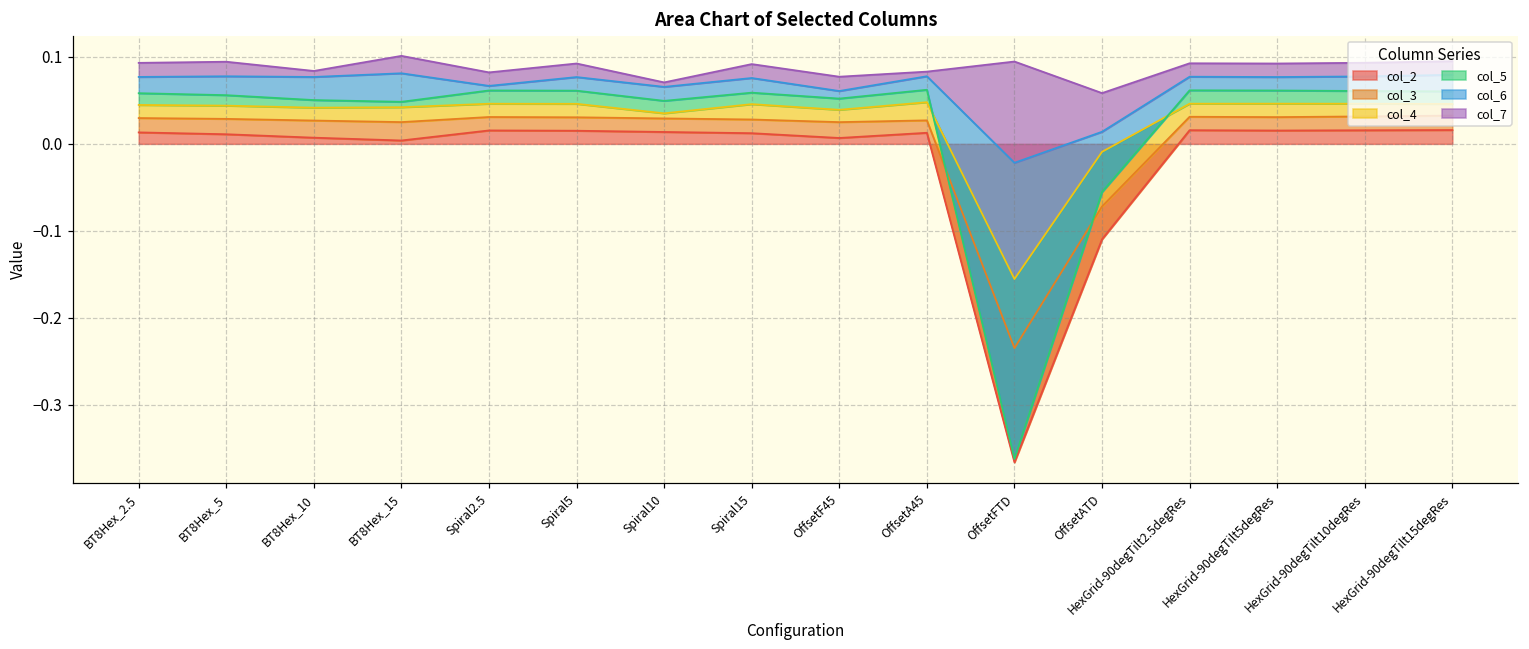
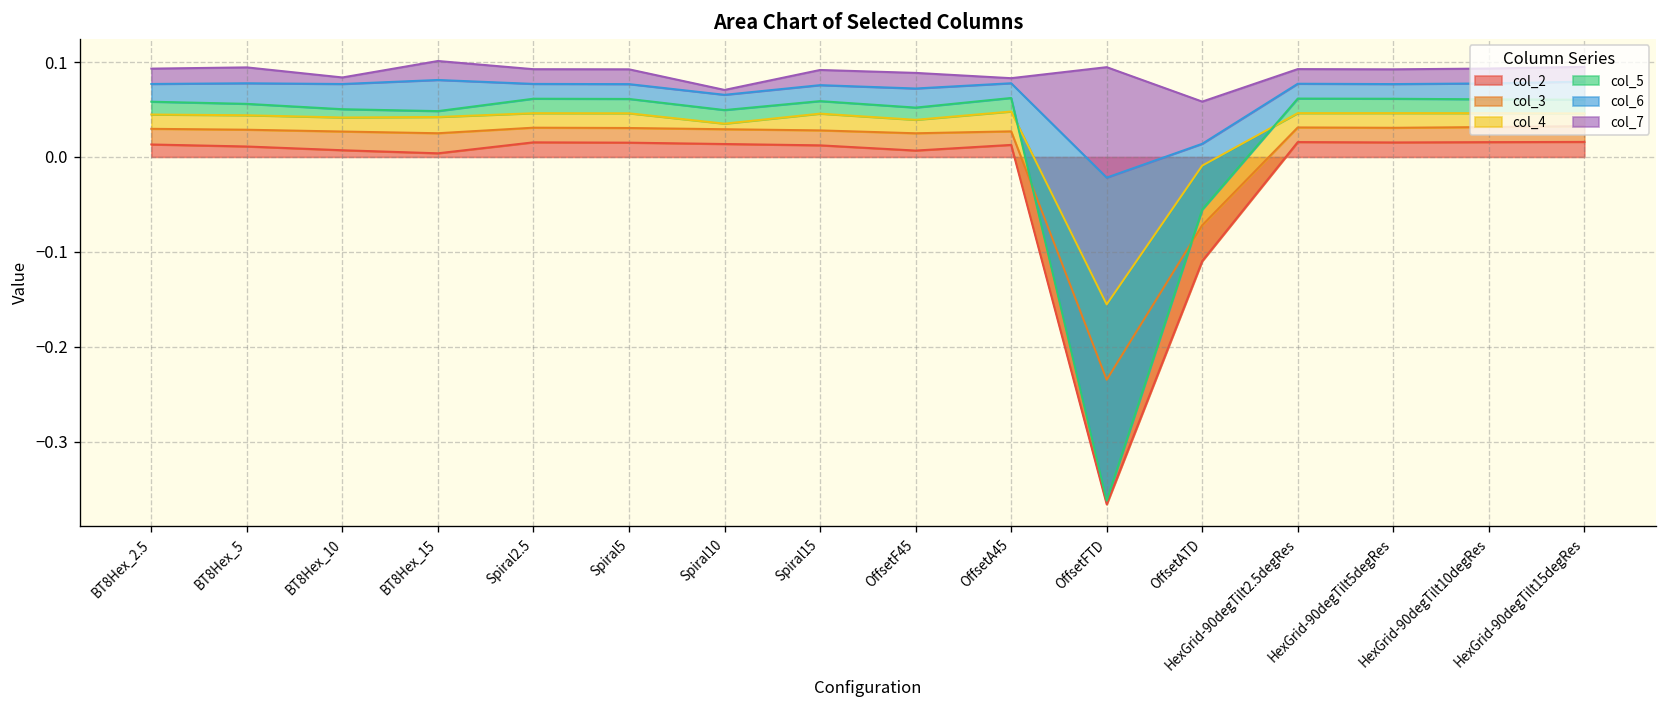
  {
    "col_4": {
      "BT8Hex_2.5": 0.02,
      "BT8Hex_5": 0.02,
      "BT8Hex_10": 0.01,
      "BT8Hex_15": 0.02,
      "Spiral2.5": 0.02,
      "Spiral5": 0.02,
      "Spiral10": 0.01,
      "Spiral15": 0.02,
      "OffsetF45": 0.01,
      "OffsetA45": 0.02,
      "HexGrid-90degTilt2.5degRes": 0.02,
      "HexGrid-90degTilt5degRes": 0.02
    },
    "col_6": {
      "BT8Hex_2.5": 0.02,
      "BT8Hex_5": 0.02,
      "BT8Hex_10": 0.03,
      "BT8Hex_15": 0.03,
-     "Spiral2.5": 0.01,
+     "Spiral2.5": 0.02,
      "Spiral5": 0.02,
      "Spiral10": 0.02,
      "Spiral15": 0.02,
-     "OffsetF45": 0.01,
+     "OffsetF45": 0.02,
      "OffsetA45": 0.02,
      "OffsetFTD": -0.02,
      "OffsetATD": 0.01,
      "HexGrid-90degTilt2.5degRes": 0.02,
      "HexGrid-90degTilt5degRes": 0.02
    },
    "col_7": {
      "BT8Hex_2.5": 0.02,
      "BT8Hex_5": 0.02,
      "BT8Hex_10": 0.01,
      "BT8Hex_15": 0.02,
      "Spiral2.5": 0.02,
      "Spiral5": 0.02,
      "Spiral10": 0.01,
      "Spiral15": 0.02,
      "OffsetF45": 0.02,
      "OffsetA45": 0.01,
      "OffsetFTD": 0.12,
      "OffsetATD": 0.04,
      "HexGrid-90degTilt2.5degRes": 0.02,
      "HexGrid-90degTilt5degRes": 0.02
    }
  }
